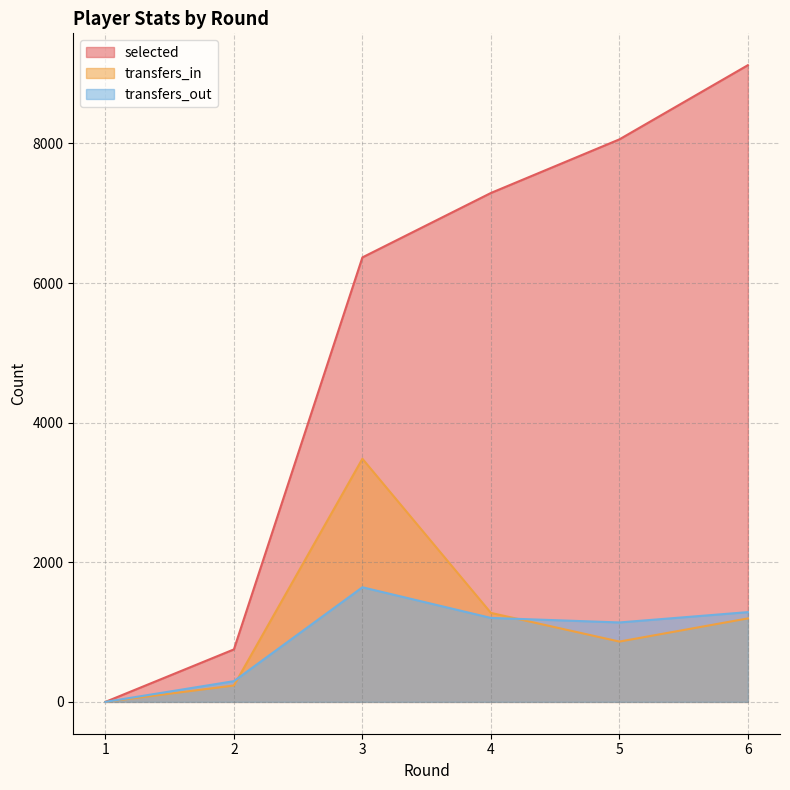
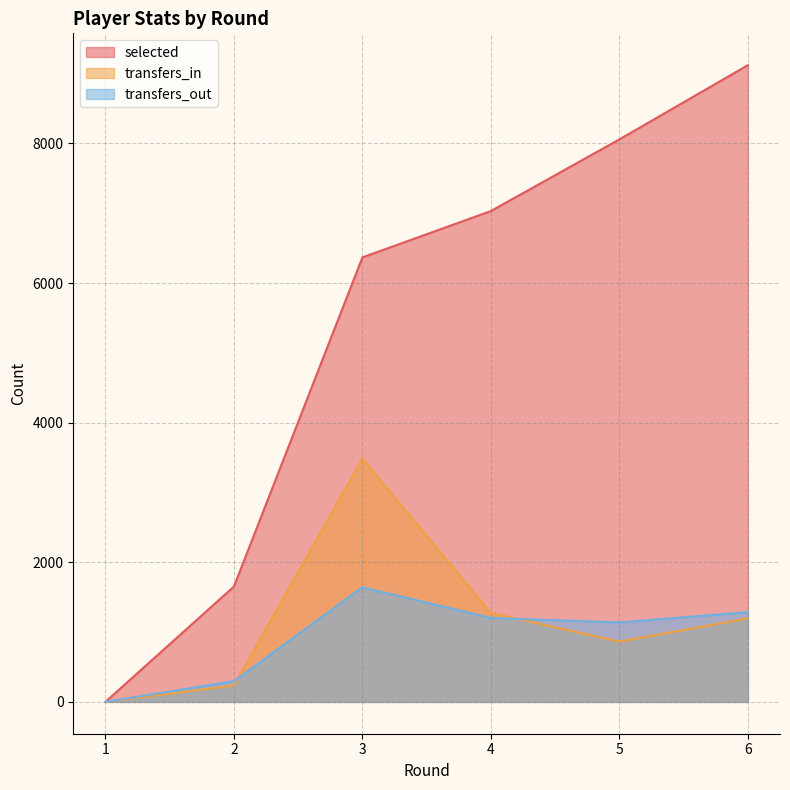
  {
    "selected": {
-     "2": 800,
+     "2": 1700,
      "3": 6400,
-     "4": 7300,
+     "4": 7000,
      "5": 8100,
      "6": 9100
    },
    "transfers_in": {
      "2": 200,
      "3": 3500,
      "4": 1300,
      "5": 900,
      "6": 1200
    },
    "transfers_out": {
      "2": 300,
      "3": 1600,
      "4": 1200,
      "5": 1100,
      "6": 1300
    }
  }
